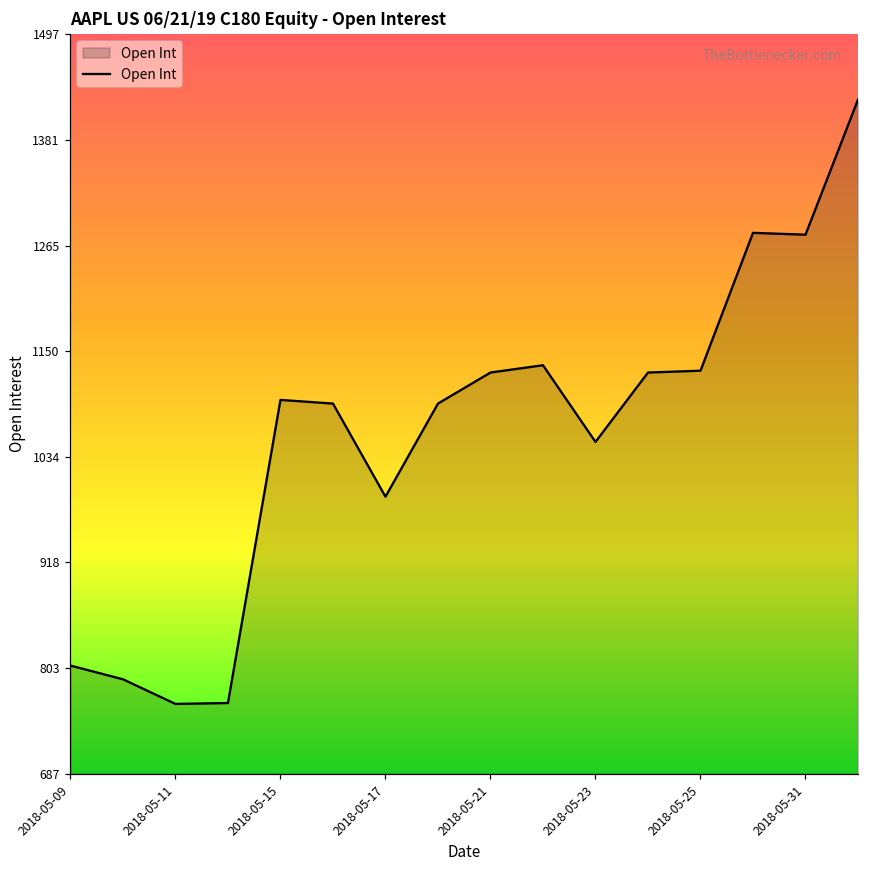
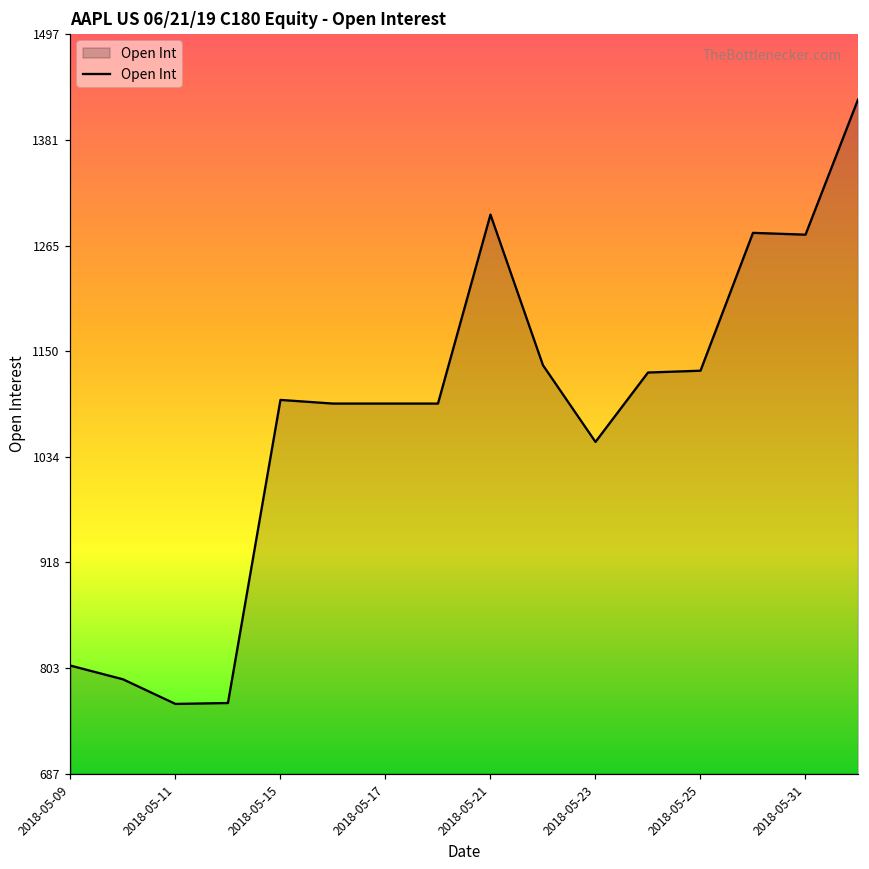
  {
    "2018-05-09": 810,
    "2018-05-11": 760,
    "2018-05-15": 1100,
-   "2018-05-17": 990,
-   "2018-05-21": 1130,
+   "2018-05-17": 1090,
+   "2018-05-21": 1300,
    "2018-05-23": 1050,
    "2018-05-25": 1130,
    "2018-05-31": 1280
  }
